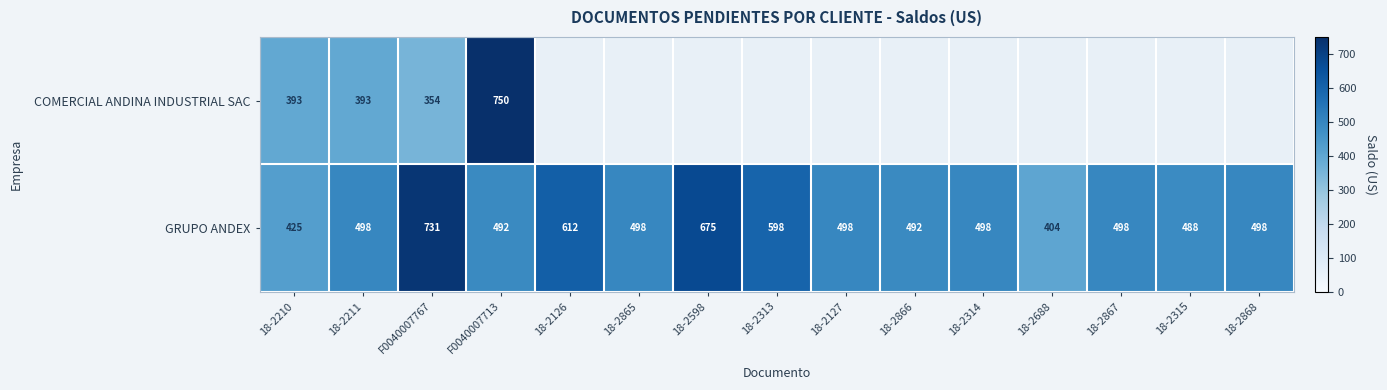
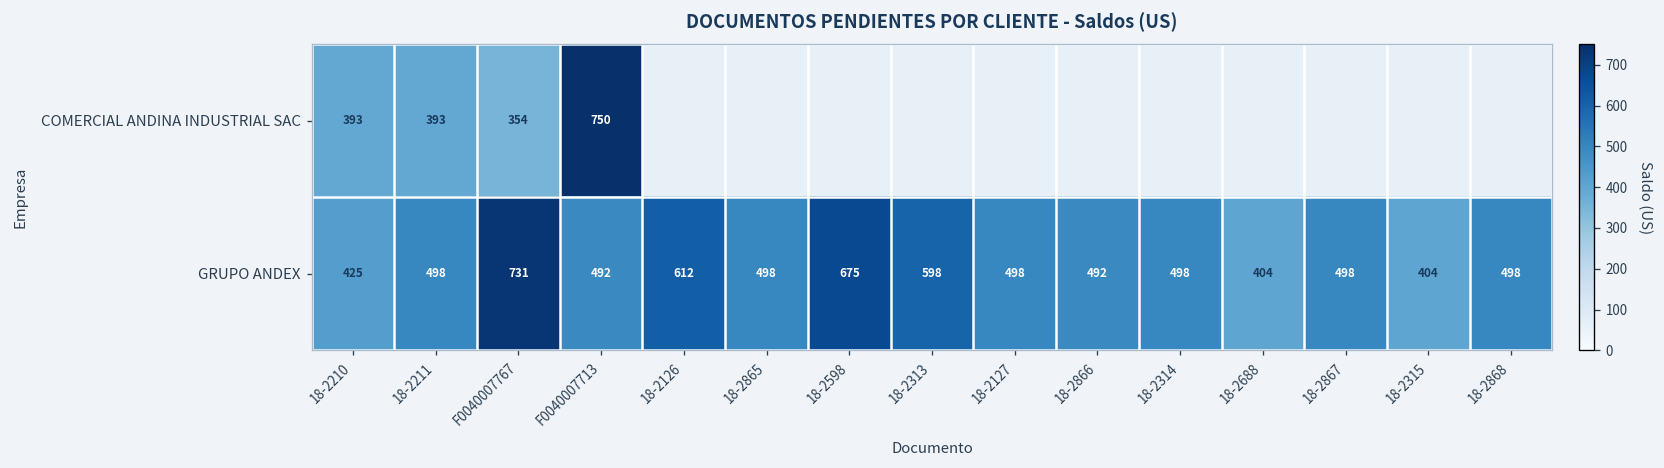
  {
    "COMERCIAL ANDINA INDUSTRIAL SAC": {
      "18-2210": 393,
      "18-2211": 393,
      "F0040007767": 354,
      "F0040007713": 750
    },
    "GRUPO ANDEX": {
      "18-2210": 425,
      "18-2211": 498,
      "F0040007767": 731,
      "F0040007713": 492,
      "18-2126": 612,
      "18-2865": 498,
      "18-2598": 675,
      "18-2313": 598,
      "18-2127": 498,
      "18-2866": 492,
      "18-2314": 498,
      "18-2688": 404,
      "18-2867": 498,
-     "18-2315": 488,
+     "18-2315": 404,
      "18-2868": 498
    }
  }
